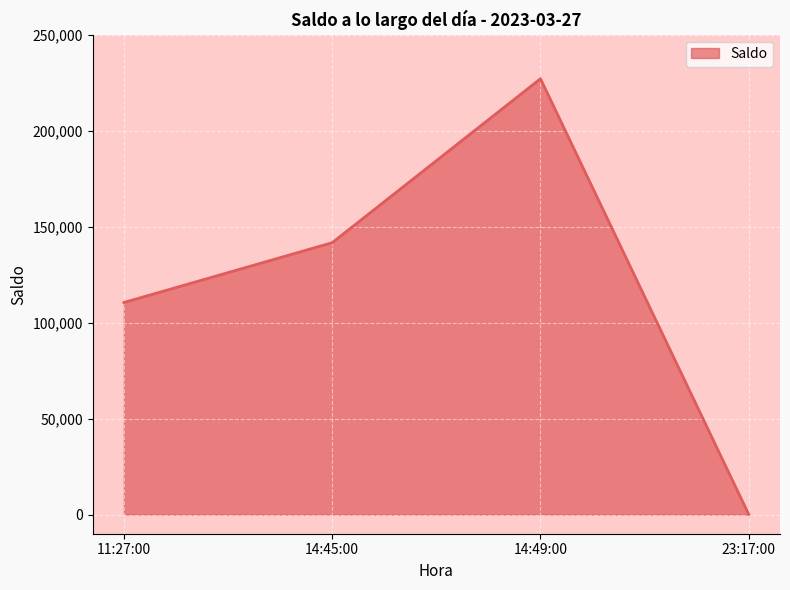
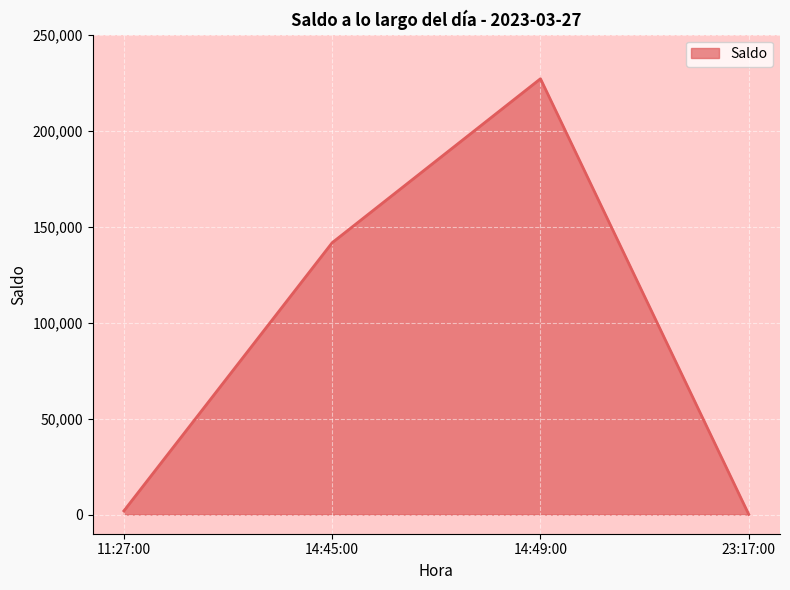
  {
-   "11:27:00": "110,000",
+   "11:27:00": "2,000",
    "14:45:00": "142,000",
    "14:49:00": "227,000",
    "23:17:00": "0"
  }
